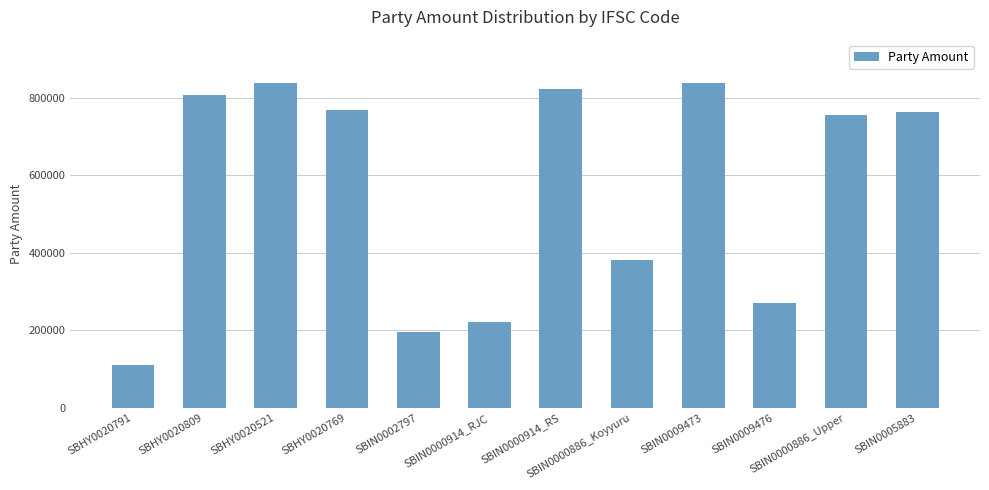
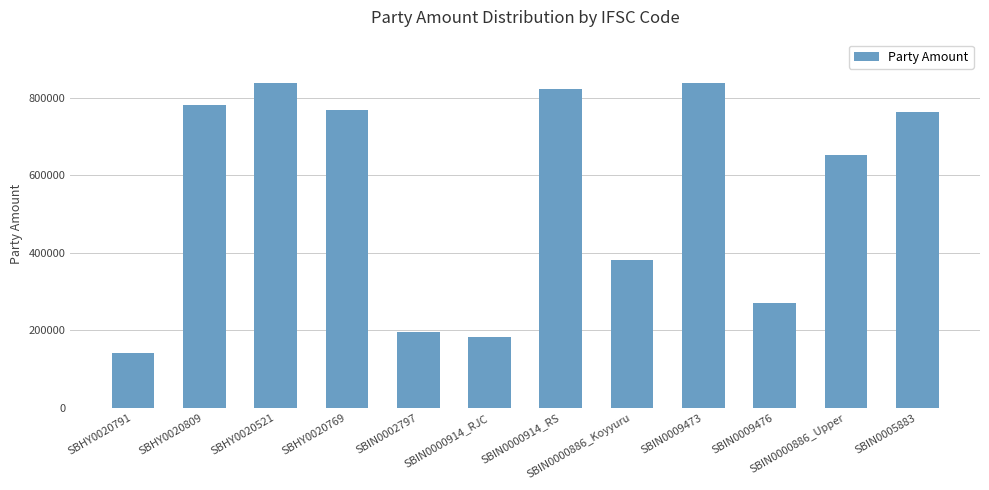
  {
-   "SBHY0020791": 110000,
-   "SBHY0020809": 810000,
+   "SBHY0020791": 140000,
+   "SBHY0020809": 780000,
    "SBHY0020521": 840000,
    "SBHY0020769": 770000,
    "SBIN0002797": 200000,
-   "SBIN0000914_RJC": 220000,
+   "SBIN0000914_RJC": 180000,
    "SBIN0000914_RS": 820000,
    "SBIN0000886_Koyyuru": 380000,
    "SBIN0009473": 840000,
    "SBIN0009476": 270000,
-   "SBIN0000886_Upper": 760000,
+   "SBIN0000886_Upper": 650000,
    "SBIN0005883": 760000
  }
